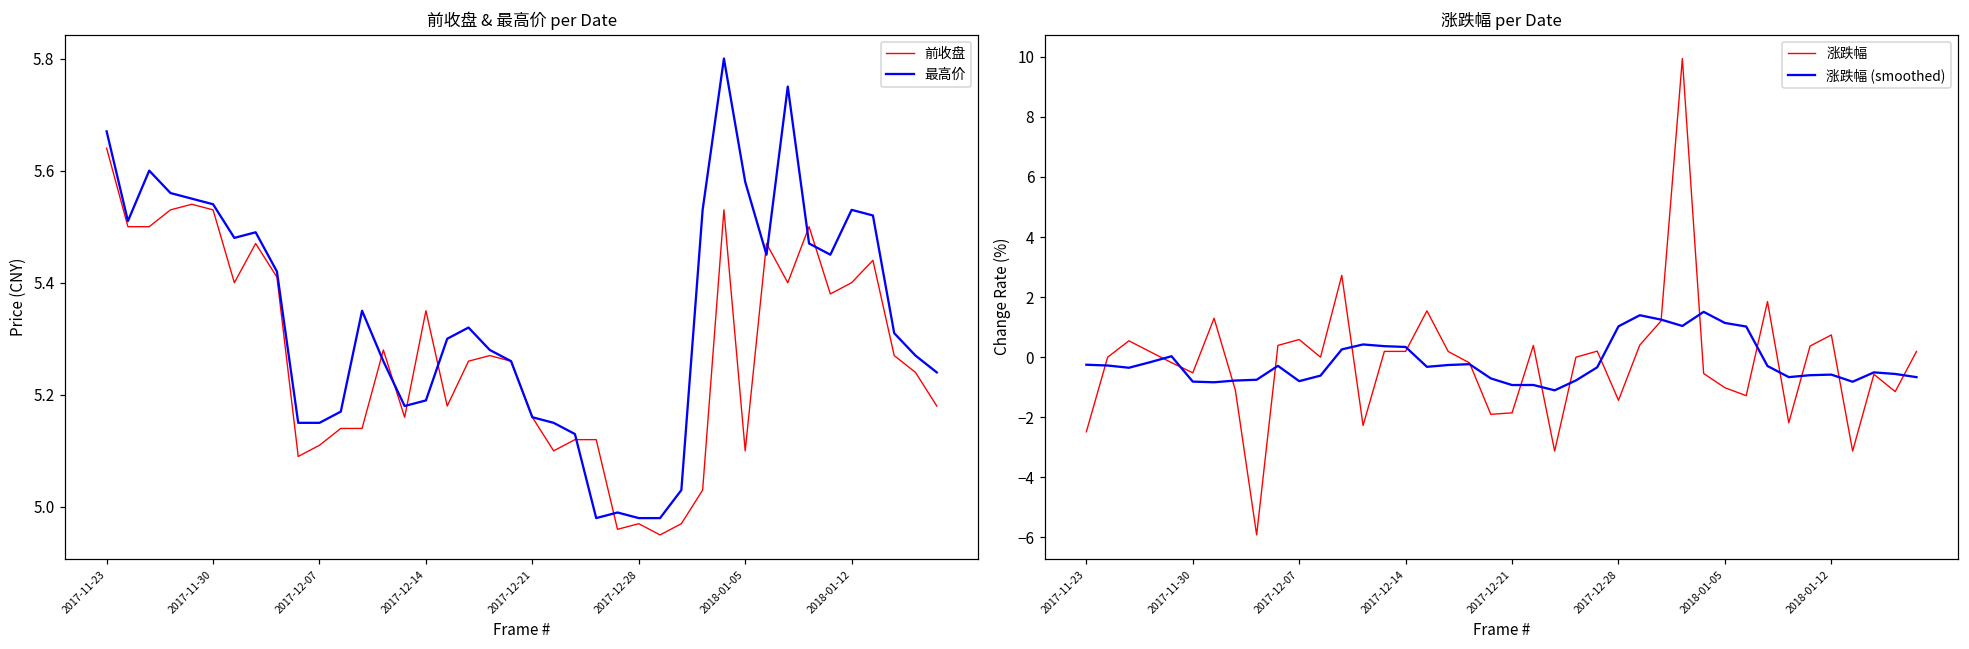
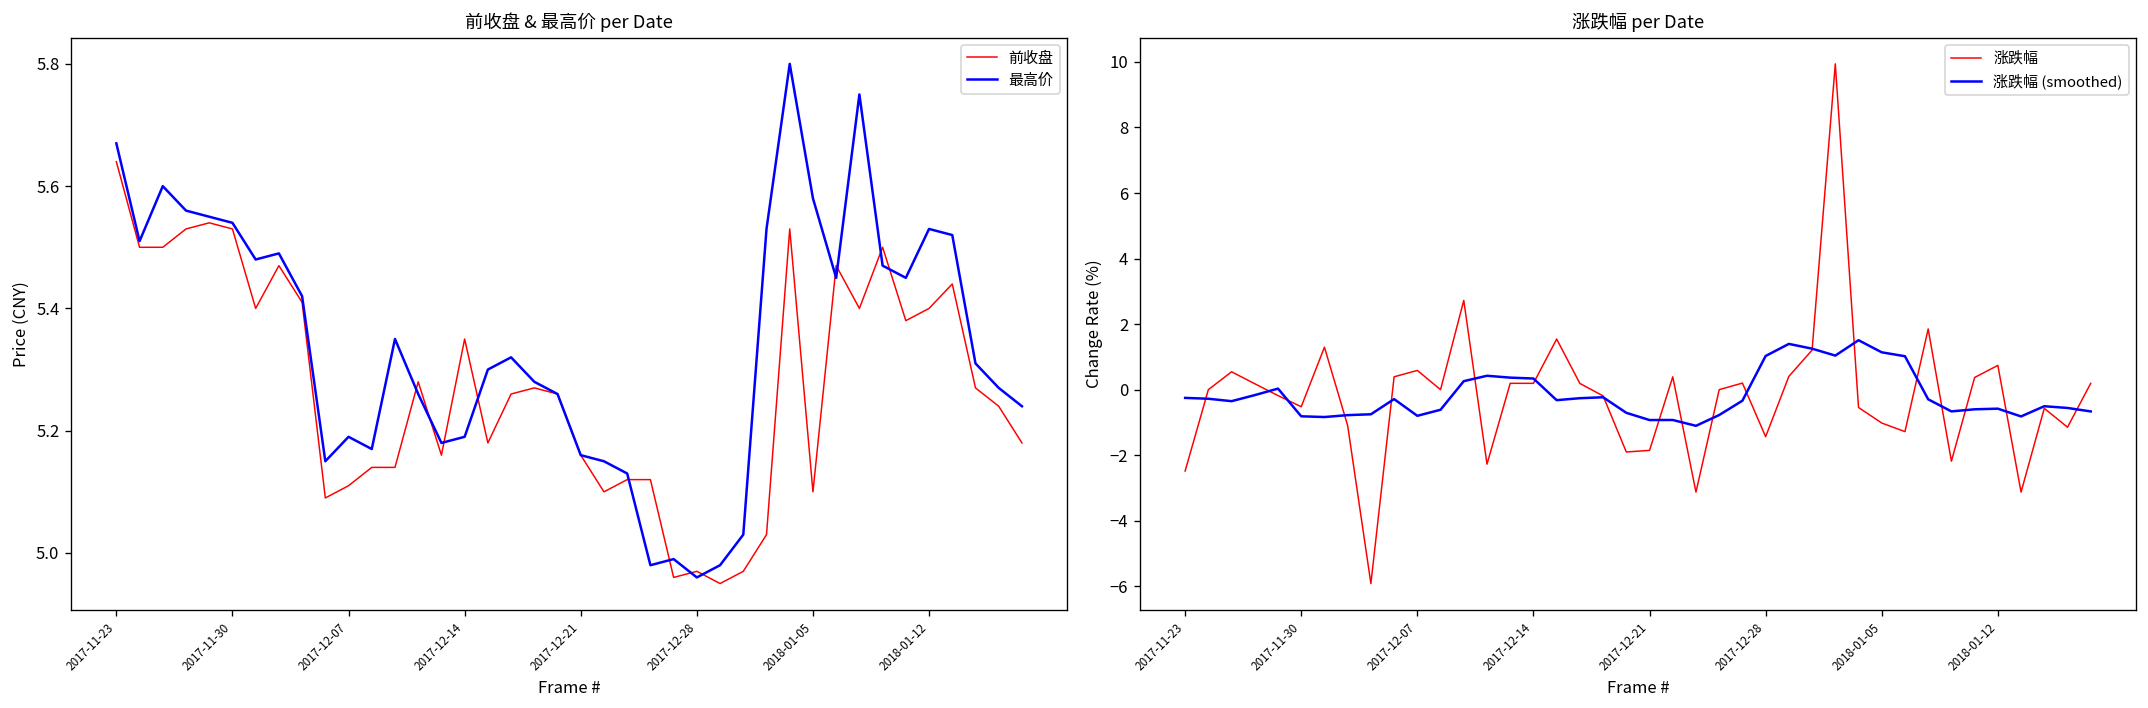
  {
    "前收盘 & 最高价 per Date": {
      "前收盘": {
        "2017-11-23": 5.64,
        "2017-11-30": 5.53,
        "2017-12-07": 5.11,
        "2017-12-14": 5.35,
        "2017-12-28": 4.97,
        "2018-01-05": 5.10,
        "2018-01-12": 5.40
      },
      "最高价": {
        "2017-11-23": 5.67,
        "2017-11-30": 5.54,
-       "2017-12-07": 5.15,
+       "2017-12-07": 5.19,
        "2017-12-14": 5.19,
-       "2017-12-28": 4.98,
+       "2017-12-28": 4.96,
        "2018-01-05": 5.58,
        "2018-01-12": 5.53
      }
    },
    "涨跌幅 per Date": {
      "涨跌幅": {
        "2017-11-23": -2.5,
        "2017-11-30": -0.5,
        "2017-12-07": 0.6,
        "2017-12-14": 0.2,
        "2017-12-21": -1.9,
        "2017-12-28": -1.4,
        "2018-01-05": -1.0,
        "2018-01-12": 0.7
      },
      "涨跌幅 (smoothed)": {
        "2017-11-23": -0.3,
        "2017-11-30": -0.8,
        "2017-12-07": -0.8,
        "2017-12-14": 0.3,
        "2017-12-21": -0.9,
        "2017-12-28": 1.0,
        "2018-01-05": 1.1,
        "2018-01-12": -0.6
      }
    }
  }
